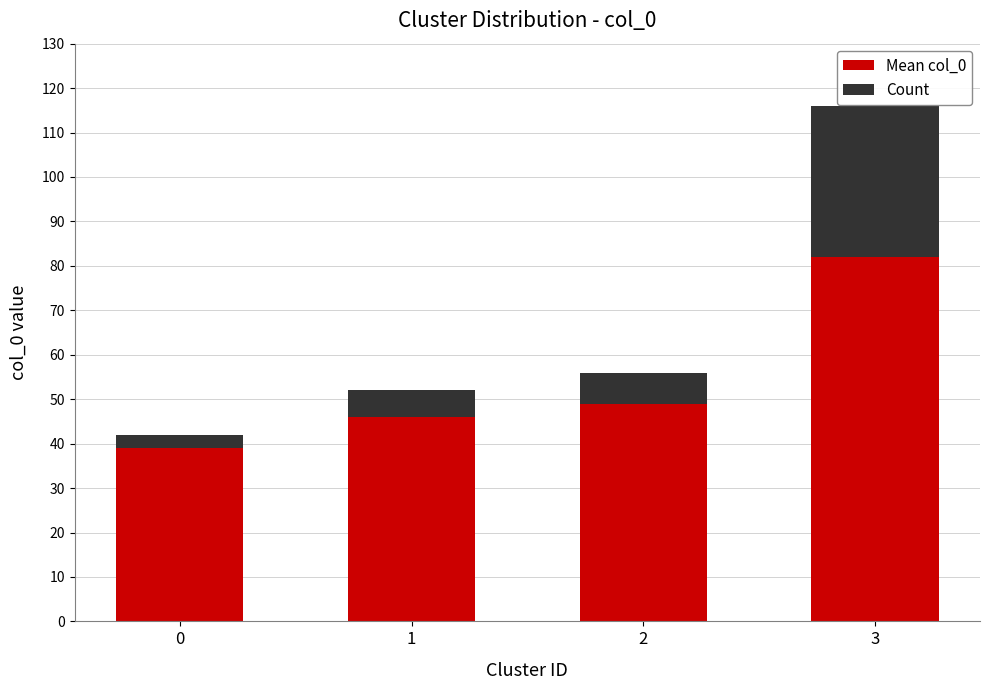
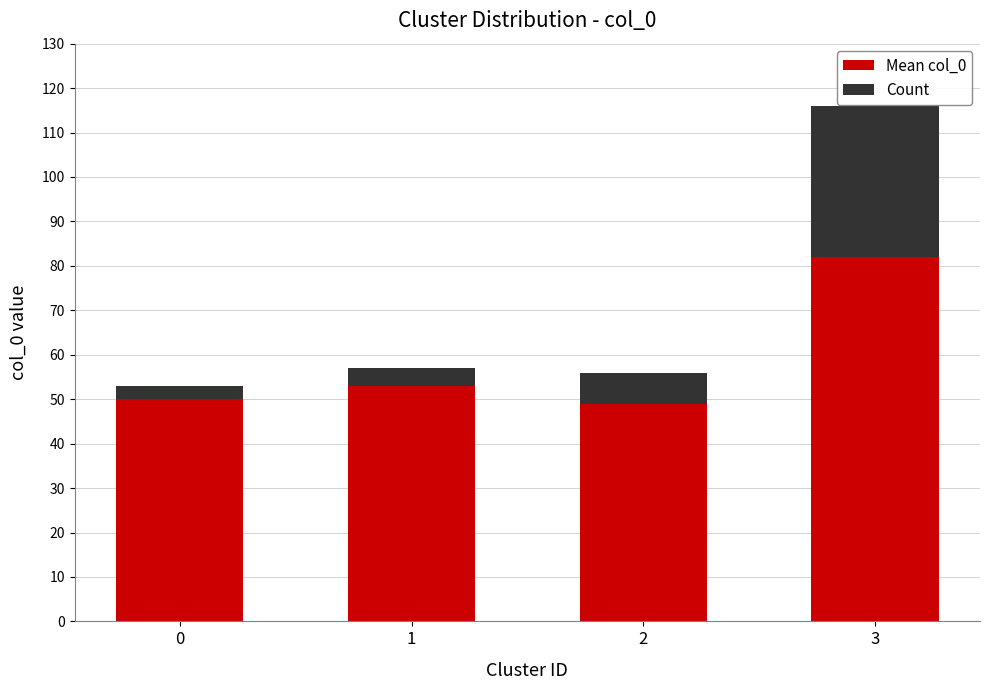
  {
    "Mean col_0": {
-     "0": 39,
-     "1": 46,
+     "0": 50,
+     "1": 53,
      "2": 49,
      "3": 82
    },
    "Count": {
      "0": 3,
-     "1": 6,
+     "1": 4,
      "2": 7,
      "3": 34
    }
  }
